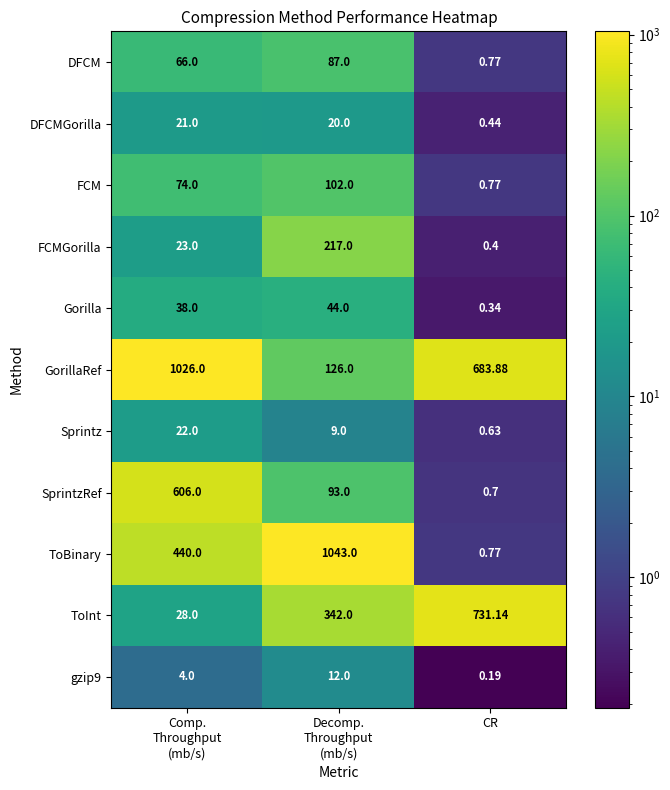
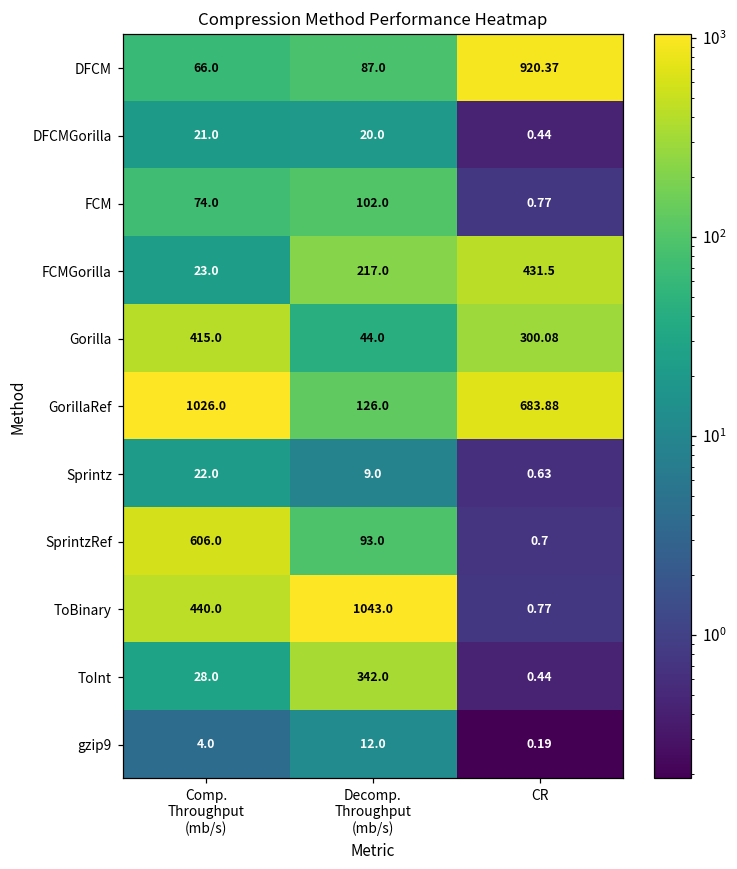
  {
    "DFCM": {
      "Comp. Throughput (mb/s)": 66.0,
      "Decomp. Throughput (mb/s)": 87.0,
-     "CR": 0.77
+     "CR": 920.37
    },
    "DFCMGorilla": {
      "Comp. Throughput (mb/s)": 21.0,
      "Decomp. Throughput (mb/s)": 20.0,
      "CR": 0.44
    },
    "FCM": {
      "Comp. Throughput (mb/s)": 74.0,
      "Decomp. Throughput (mb/s)": 102.0,
      "CR": 0.77
    },
    "FCMGorilla": {
      "Comp. Throughput (mb/s)": 23.0,
      "Decomp. Throughput (mb/s)": 217.0,
-     "CR": 0.4
+     "CR": 431.5
    },
    "Gorilla": {
-     "Comp. Throughput (mb/s)": 38.0,
+     "Comp. Throughput (mb/s)": 415.0,
      "Decomp. Throughput (mb/s)": 44.0,
-     "CR": 0.34
+     "CR": 300.08
    },
    "GorillaRef": {
      "Comp. Throughput (mb/s)": 1026.0,
      "Decomp. Throughput (mb/s)": 126.0,
      "CR": 683.88
    },
    "Sprintz": {
      "Comp. Throughput (mb/s)": 22.0,
      "Decomp. Throughput (mb/s)": 9.0,
      "CR": 0.63
    },
    "SprintzRef": {
      "Comp. Throughput (mb/s)": 606.0,
      "Decomp. Throughput (mb/s)": 93.0,
      "CR": 0.7
    },
    "ToBinary": {
      "Comp. Throughput (mb/s)": 440.0,
      "Decomp. Throughput (mb/s)": 1043.0,
      "CR": 0.77
    },
    "ToInt": {
      "Comp. Throughput (mb/s)": 28.0,
      "Decomp. Throughput (mb/s)": 342.0,
-     "CR": 731.14
+     "CR": 0.44
    },
    "gzip9": {
      "Comp. Throughput (mb/s)": 4.0,
      "Decomp. Throughput (mb/s)": 12.0,
      "CR": 0.19
    }
  }
